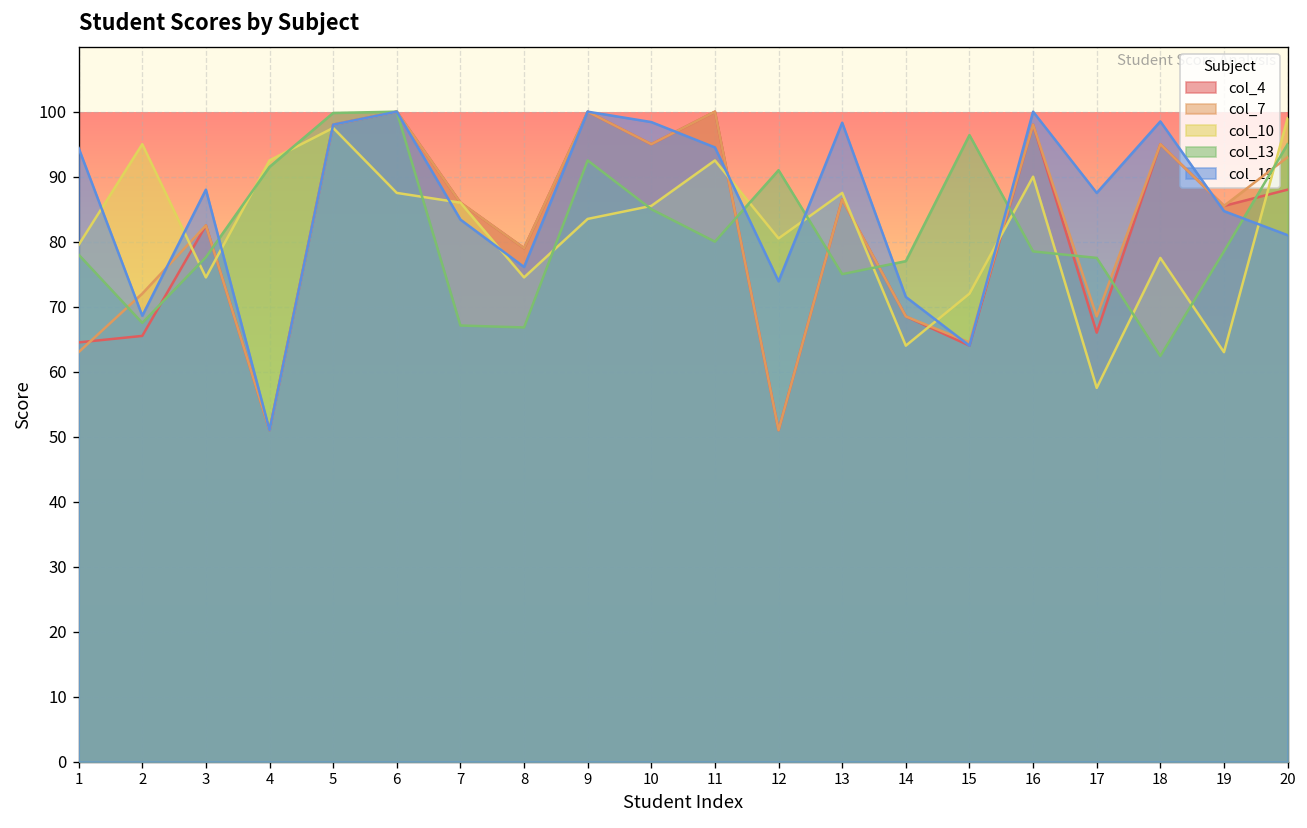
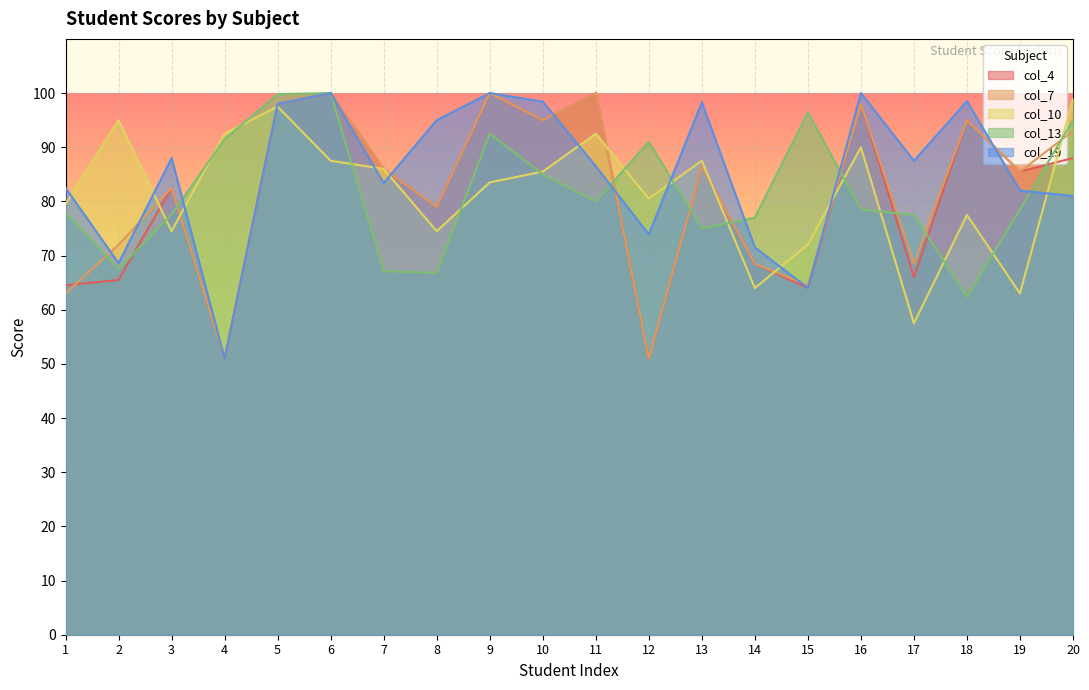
  {
    "col_13": {
      "1": 78,
      "2": 68,
      "3": 78,
      "4": 92,
      "5": 100,
      "7": 67,
      "8": 67,
      "9": 93,
      "10": 85,
      "11": 80,
      "12": 91,
      "13": 75,
      "14": 77,
      "15": 96,
      "16": 79,
      "17": 78,
      "18": 62,
      "19": 79,
      "20": 95
    },
    "col_19": {
-     "1": 94,
+     "1": 83,
      "2": 69,
      "3": 88,
      "7": 83,
-     "8": 76,
+     "8": 95,
      "10": 98,
-     "11": 95,
+     "11": 87,
      "12": 74,
      "13": 98,
      "14": 72,
      "16": 100,
      "17": 88,
      "18": 99,
-     "19": 85,
+     "19": 82,
      "20": 81
    }
  }
